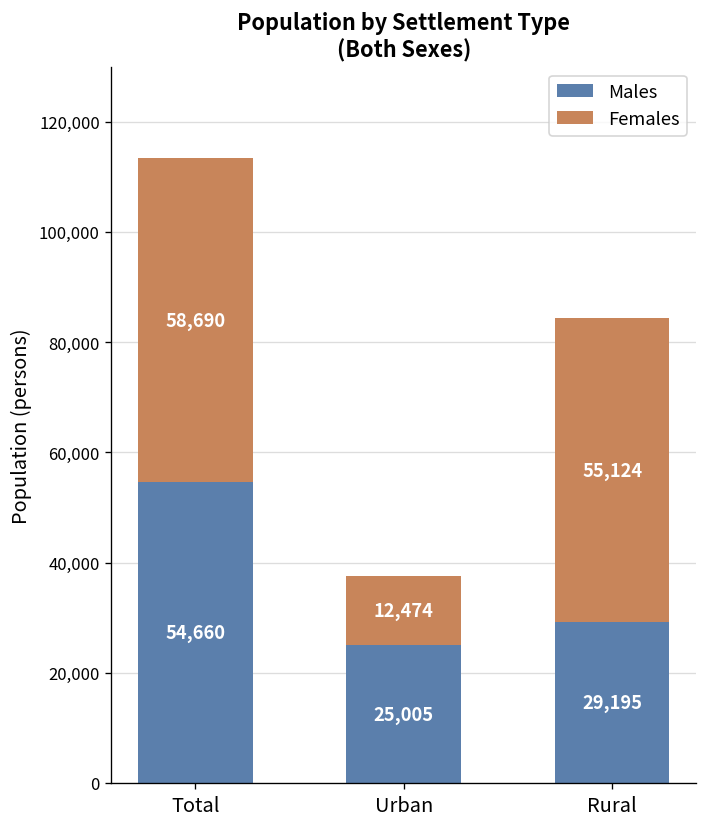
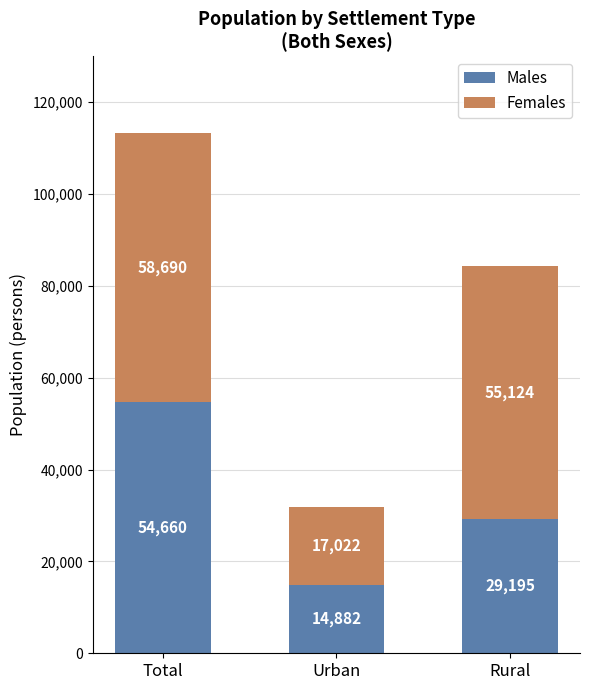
  {
    "Males": {
      "Total": "54,660",
-     "Urban": "25,005",
+     "Urban": "14,882",
      "Rural": "29,195"
    },
    "Females": {
      "Total": "58,690",
-     "Urban": "12,474",
+     "Urban": "17,022",
      "Rural": "55,124"
    }
  }
